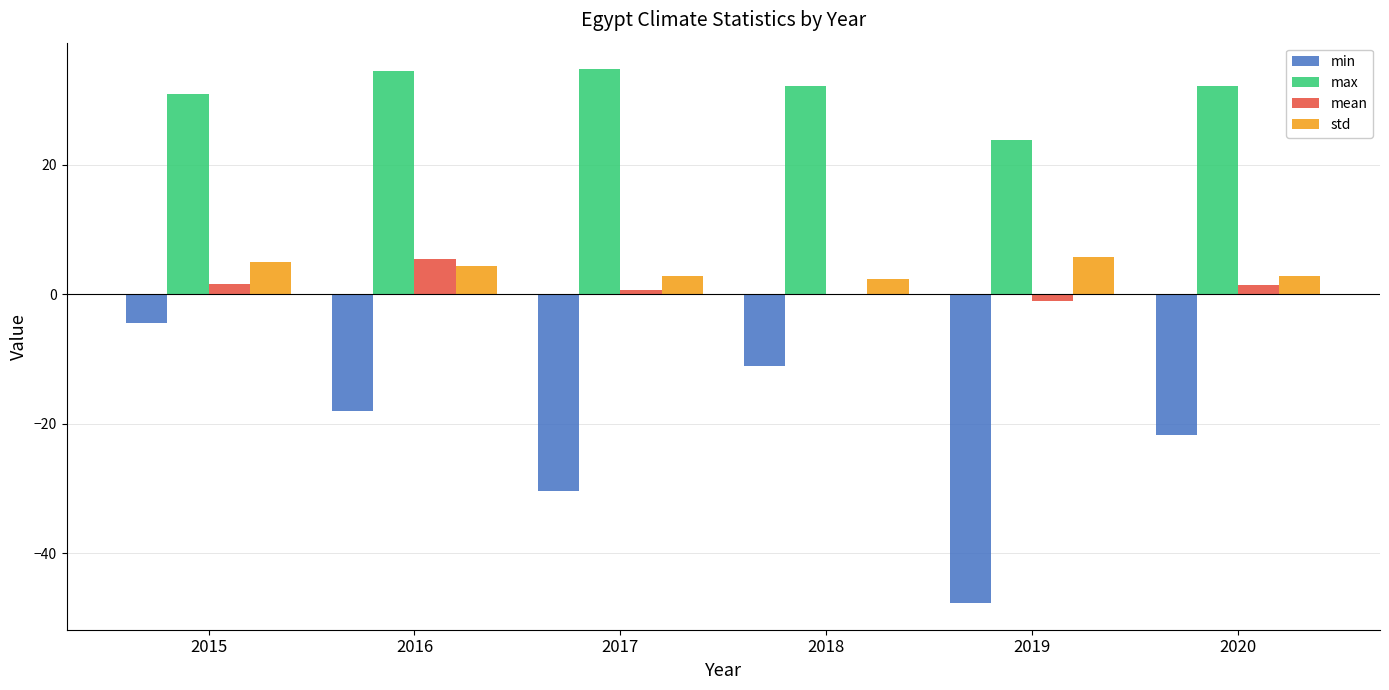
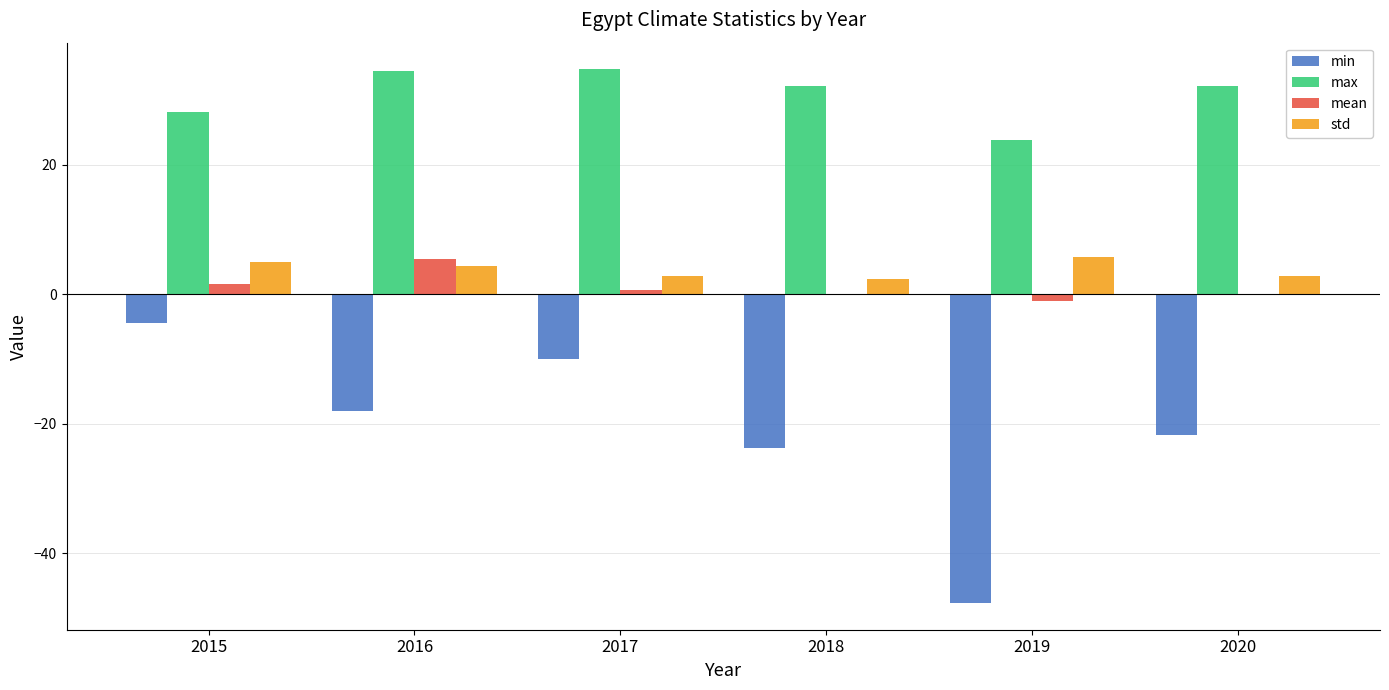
  {
    "min": {
      "2015": -4,
      "2016": -18,
-     "2017": -30,
-     "2018": -11,
+     "2017": -10,
+     "2018": -24,
      "2019": -48,
      "2020": -22
    },
    "max": {
-     "2015": 31,
+     "2015": 28,
      "2016": 35,
      "2017": 35,
      "2018": 32,
      "2019": 24,
      "2020": 32
    },
    "mean": {
      "2015": 2,
      "2016": 5,
      "2017": 1,
      "2019": -1,
-     "2020": 1
+     "2020": 0
    },
    "std": {
      "2015": 5,
      "2016": 4,
      "2017": 3,
      "2018": 2,
      "2019": 6,
      "2020": 3
    }
  }
